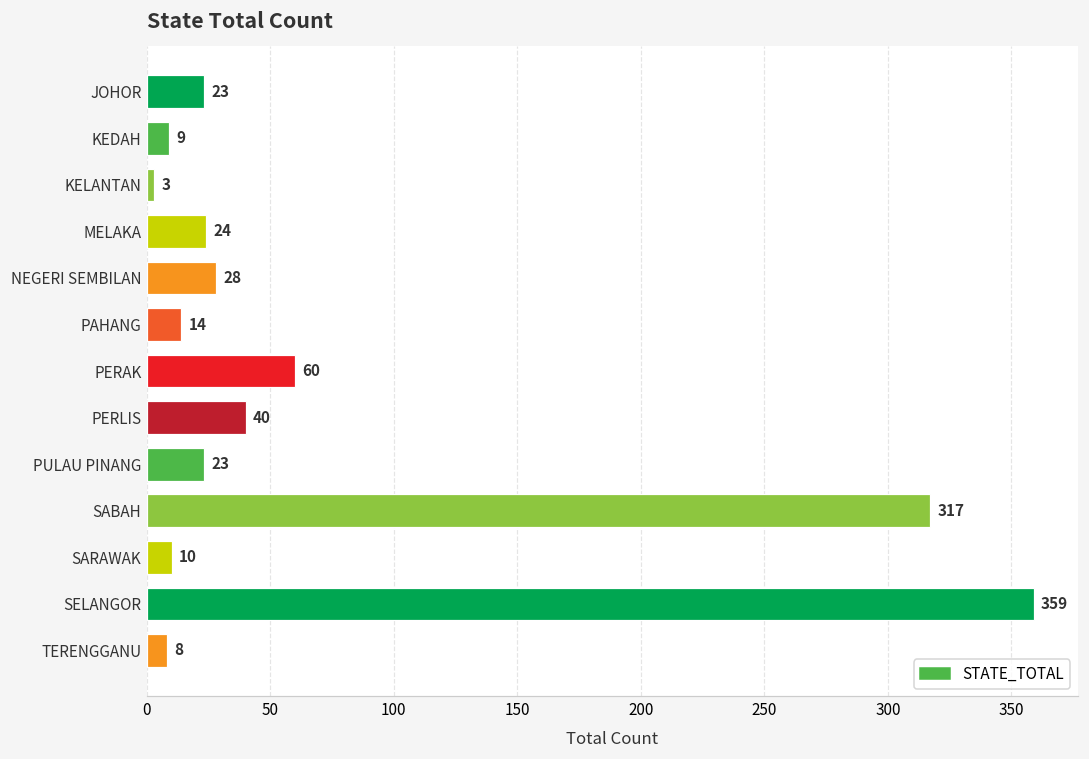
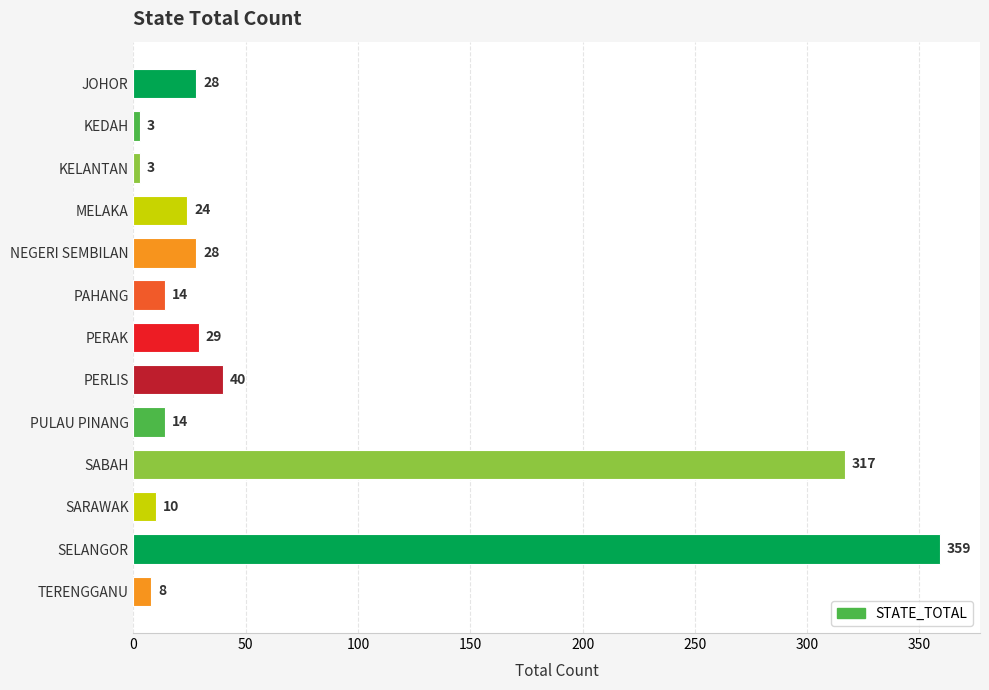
  {
-   "JOHOR": 23,
-   "KEDAH": 9,
+   "JOHOR": 28,
+   "KEDAH": 3,
    "KELANTAN": 3,
    "MELAKA": 24,
    "NEGERI SEMBILAN": 28,
    "PAHANG": 14,
-   "PERAK": 60,
+   "PERAK": 29,
    "PERLIS": 40,
-   "PULAU PINANG": 23,
+   "PULAU PINANG": 14,
    "SABAH": 317,
    "SARAWAK": 10,
    "SELANGOR": 359,
    "TERENGGANU": 8
  }
